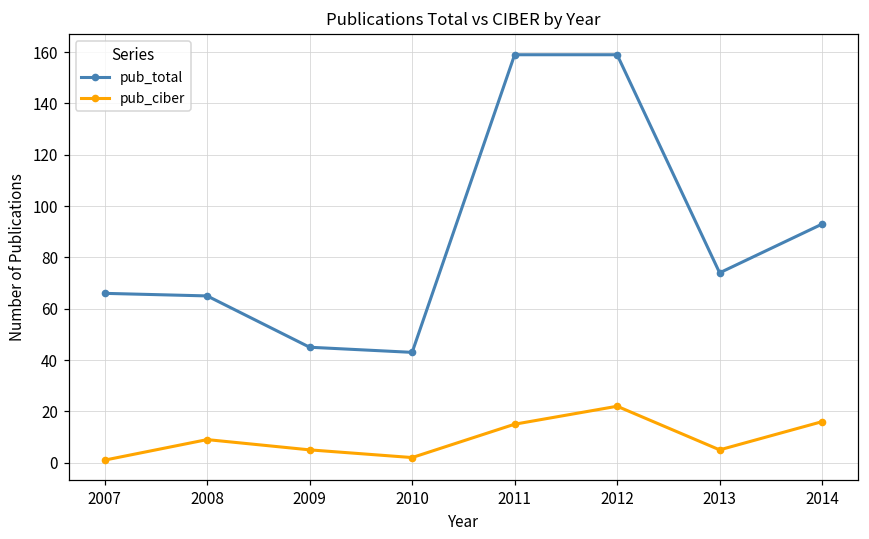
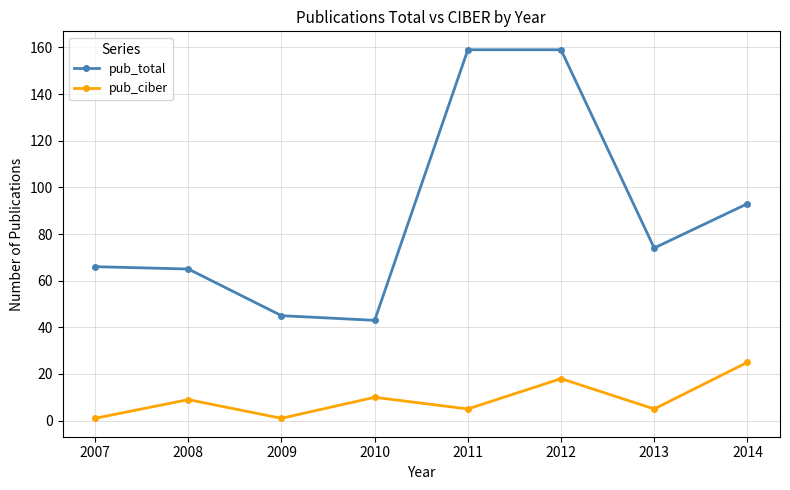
  {
    "pub_total": {
      "2007": 66,
      "2008": 65,
      "2009": 45,
      "2010": 43,
      "2011": 159,
      "2012": 159,
      "2013": 74,
      "2014": 93
    },
    "pub_ciber": {
      "2007": 1,
      "2008": 9,
-     "2009": 5,
-     "2010": 2,
-     "2011": 15,
-     "2012": 22,
+     "2009": 1,
+     "2010": 10,
+     "2011": 5,
+     "2012": 18,
      "2013": 5,
-     "2014": 16
+     "2014": 25
    }
  }
